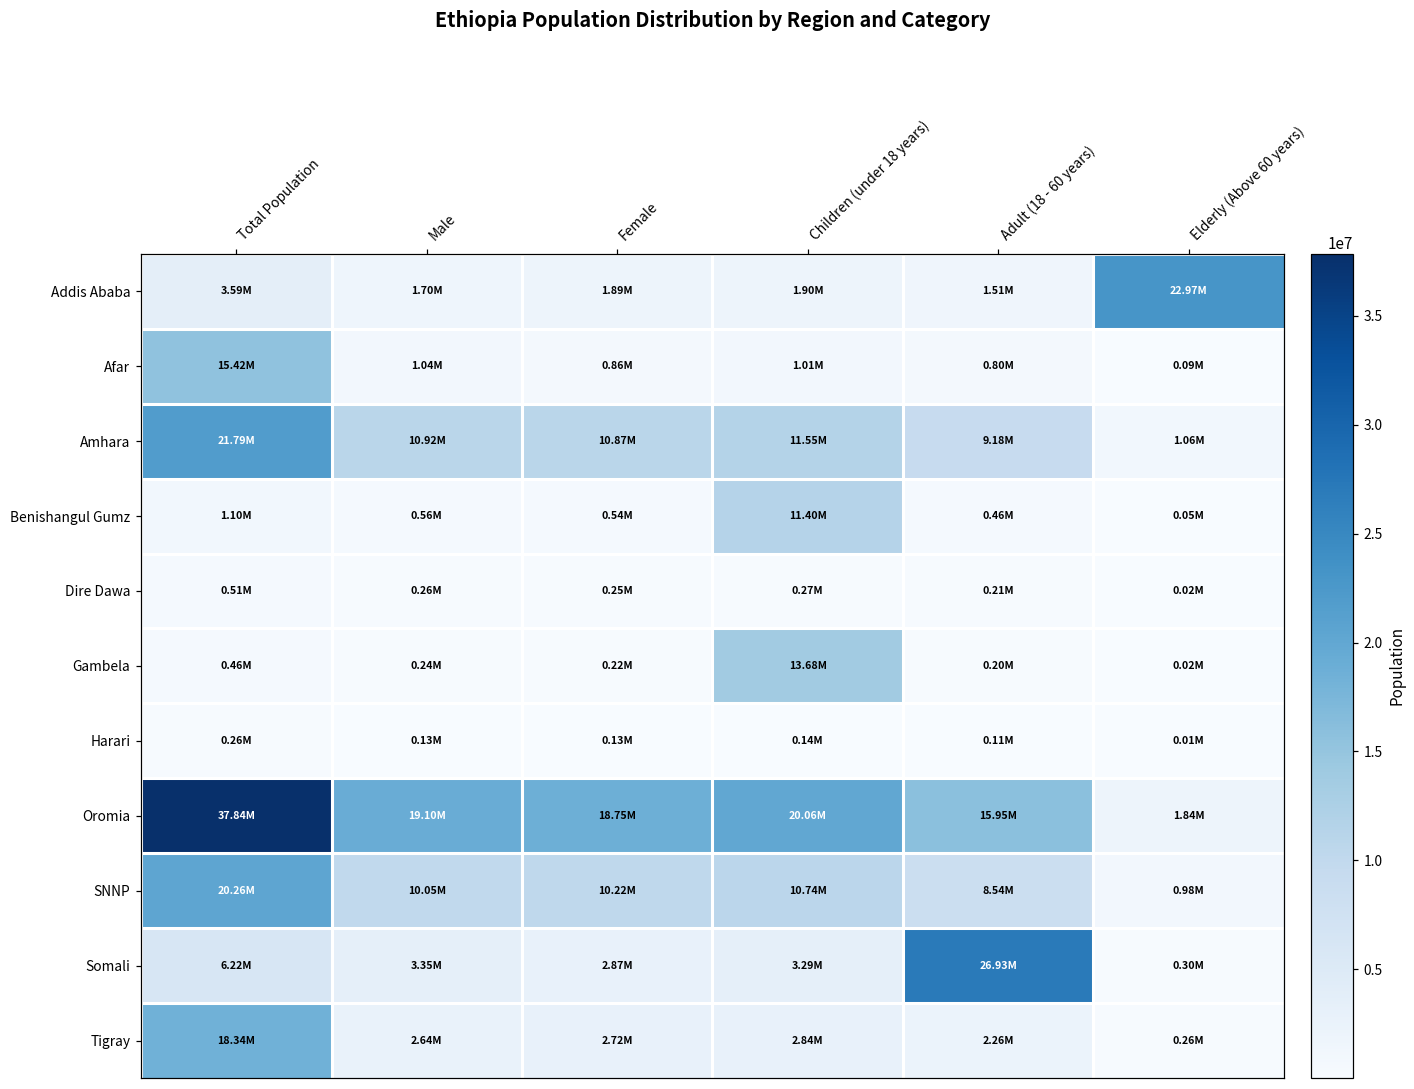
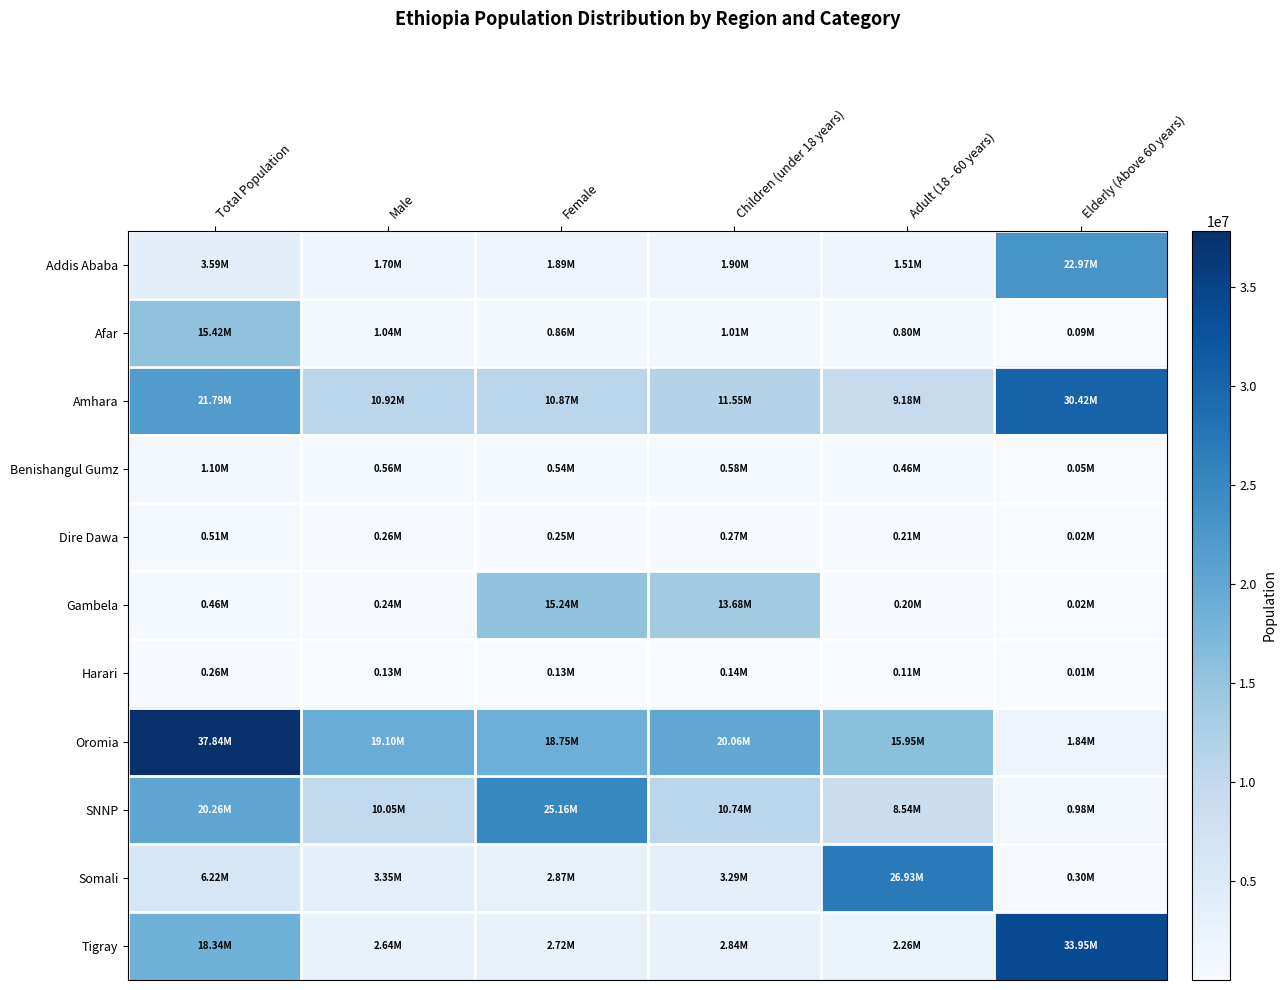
  {
    "Addis Ababa": {
      "Total Population": "3.59M",
      "Male": "1.70M",
      "Female": "1.89M",
      "Children (under 18 years)": "1.90M",
      "Adult (18 - 60 years)": "1.51M",
      "Elderly (Above 60 years)": "22.97M"
    },
    "Afar": {
      "Total Population": "15.42M",
      "Male": "1.04M",
      "Female": "0.86M",
      "Children (under 18 years)": "1.01M",
      "Adult (18 - 60 years)": "0.80M",
      "Elderly (Above 60 years)": "0.09M"
    },
    "Amhara": {
      "Total Population": "21.79M",
      "Male": "10.92M",
      "Female": "10.87M",
      "Children (under 18 years)": "11.55M",
      "Adult (18 - 60 years)": "9.18M",
-     "Elderly (Above 60 years)": "1.06M"
+     "Elderly (Above 60 years)": "30.42M"
    },
    "Benishangul Gumz": {
      "Total Population": "1.10M",
      "Male": "0.56M",
      "Female": "0.54M",
-     "Children (under 18 years)": "11.40M",
+     "Children (under 18 years)": "0.58M",
      "Adult (18 - 60 years)": "0.46M",
      "Elderly (Above 60 years)": "0.05M"
    },
    "Dire Dawa": {
      "Total Population": "0.51M",
      "Male": "0.26M",
      "Female": "0.25M",
      "Children (under 18 years)": "0.27M",
      "Adult (18 - 60 years)": "0.21M",
      "Elderly (Above 60 years)": "0.02M"
    },
    "Gambela": {
      "Total Population": "0.46M",
      "Male": "0.24M",
-     "Female": "0.22M",
+     "Female": "15.24M",
      "Children (under 18 years)": "13.68M",
      "Adult (18 - 60 years)": "0.20M",
      "Elderly (Above 60 years)": "0.02M"
    },
    "Harari": {
      "Total Population": "0.26M",
      "Male": "0.13M",
      "Female": "0.13M",
      "Children (under 18 years)": "0.14M",
      "Adult (18 - 60 years)": "0.11M",
      "Elderly (Above 60 years)": "0.01M"
    },
    "Oromia": {
      "Total Population": "37.84M",
      "Male": "19.10M",
      "Female": "18.75M",
      "Children (under 18 years)": "20.06M",
      "Adult (18 - 60 years)": "15.95M",
      "Elderly (Above 60 years)": "1.84M"
    },
    "SNNP": {
      "Total Population": "20.26M",
      "Male": "10.05M",
-     "Female": "10.22M",
+     "Female": "25.16M",
      "Children (under 18 years)": "10.74M",
      "Adult (18 - 60 years)": "8.54M",
      "Elderly (Above 60 years)": "0.98M"
    },
    "Somali": {
      "Total Population": "6.22M",
      "Male": "3.35M",
      "Female": "2.87M",
      "Children (under 18 years)": "3.29M",
      "Adult (18 - 60 years)": "26.93M",
      "Elderly (Above 60 years)": "0.30M"
    },
    "Tigray": {
      "Total Population": "18.34M",
      "Male": "2.64M",
      "Female": "2.72M",
      "Children (under 18 years)": "2.84M",
      "Adult (18 - 60 years)": "2.26M",
-     "Elderly (Above 60 years)": "0.26M"
+     "Elderly (Above 60 years)": "33.95M"
    }
  }
